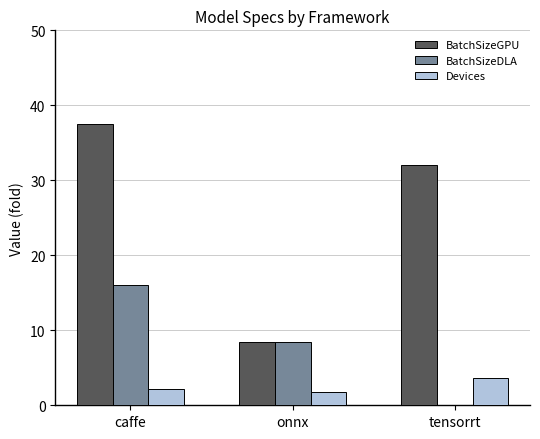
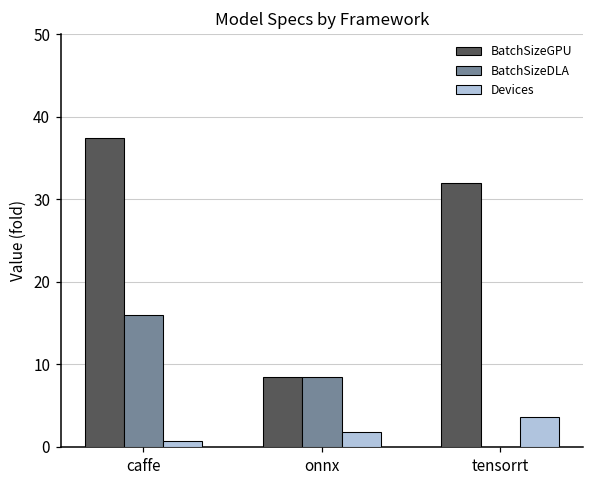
  {
    "BatchSizeGPU": {
      "caffe": 38,
      "onnx": 9,
      "tensorrt": 32
    },
    "BatchSizeDLA": {
      "caffe": 16,
      "onnx": 9,
      "tensorrt": 0
    },
    "Devices": {
-     "caffe": 2,
+     "caffe": 1,
      "onnx": 2,
      "tensorrt": 4
    }
  }
